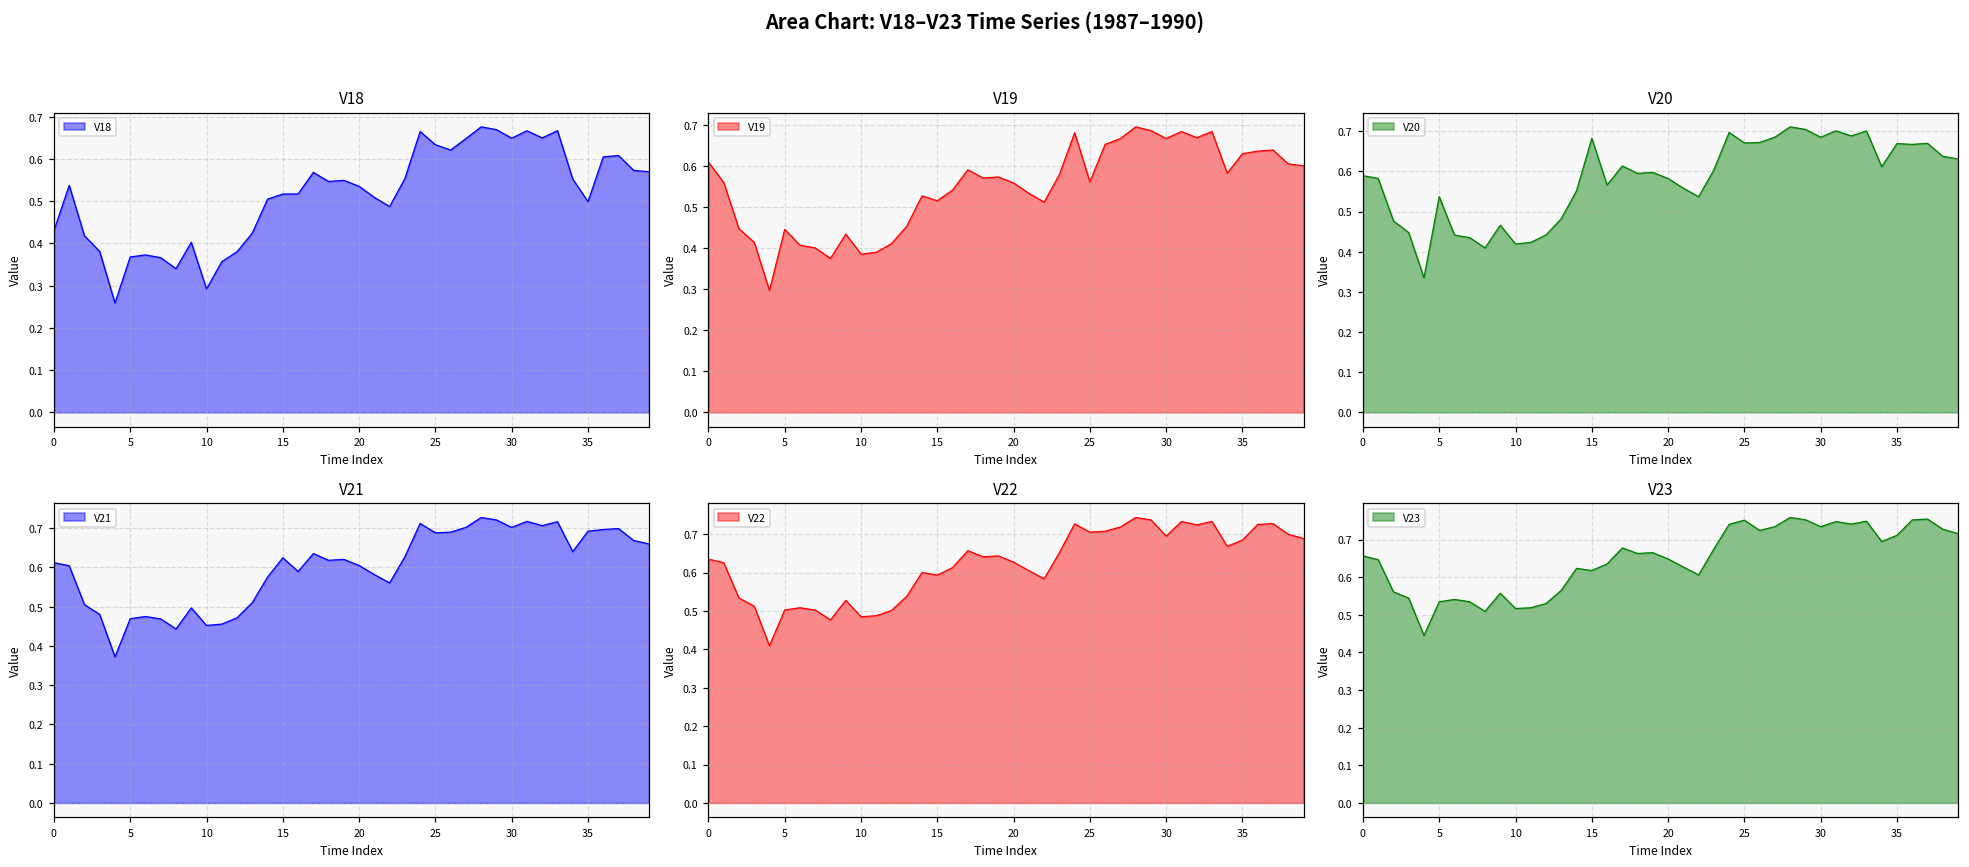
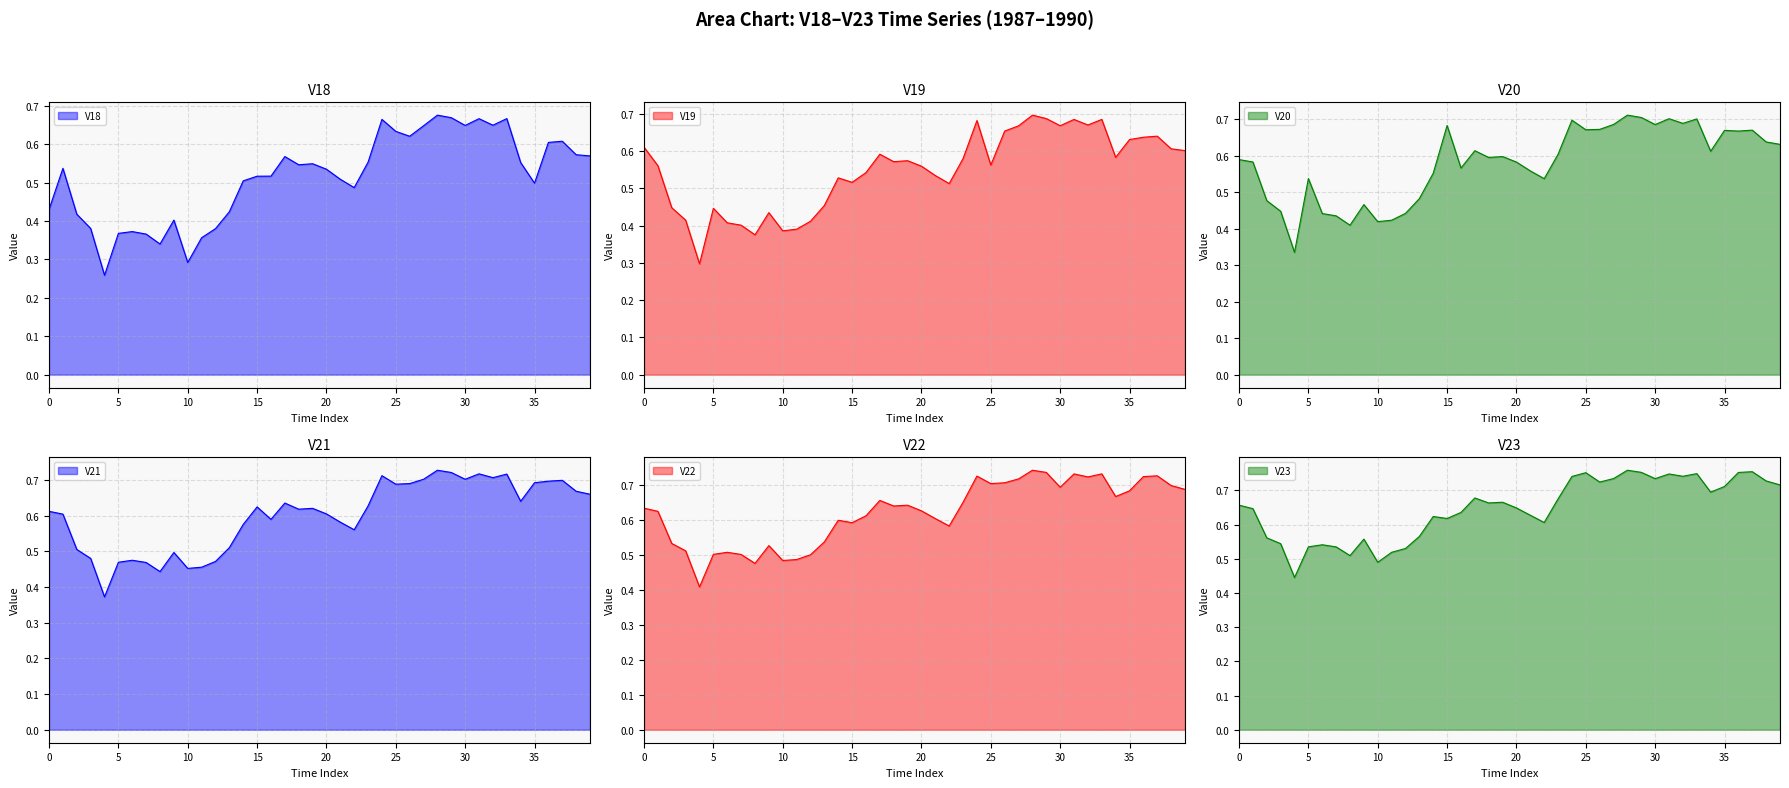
  {
    "V18": {
      "0": 0.43,
      "5": 0.37,
      "10": 0.29,
      "15": 0.52,
      "20": 0.54,
      "25": 0.63,
      "30": 0.65,
      "35": 0.50
    },
    "V19": {
      "0": 0.61,
      "5": 0.45,
      "10": 0.39,
      "15": 0.52,
      "20": 0.56,
      "25": 0.56,
      "30": 0.67,
      "35": 0.63
    },
    "V20": {
      "0": 0.59,
      "5": 0.54,
      "10": 0.42,
      "15": 0.68,
      "20": 0.58,
      "25": 0.67,
      "30": 0.69,
      "35": 0.67
    },
    "V21": {
      "0": 0.61,
      "5": 0.47,
      "10": 0.45,
      "15": 0.62,
      "20": 0.61,
      "25": 0.69,
      "30": 0.70,
      "35": 0.69
    },
    "V22": {
      "0": 0.63,
      "5": 0.50,
      "10": 0.48,
      "15": 0.59,
      "20": 0.63,
      "25": 0.71,
      "30": 0.69,
      "35": 0.68
    },
    "V23": {
      "0": 0.66,
      "5": 0.53,
-     "10": 0.52,
+     "10": 0.49,
      "15": 0.62,
      "20": 0.65,
      "25": 0.75,
      "30": 0.73,
      "35": 0.71
    }
  }
